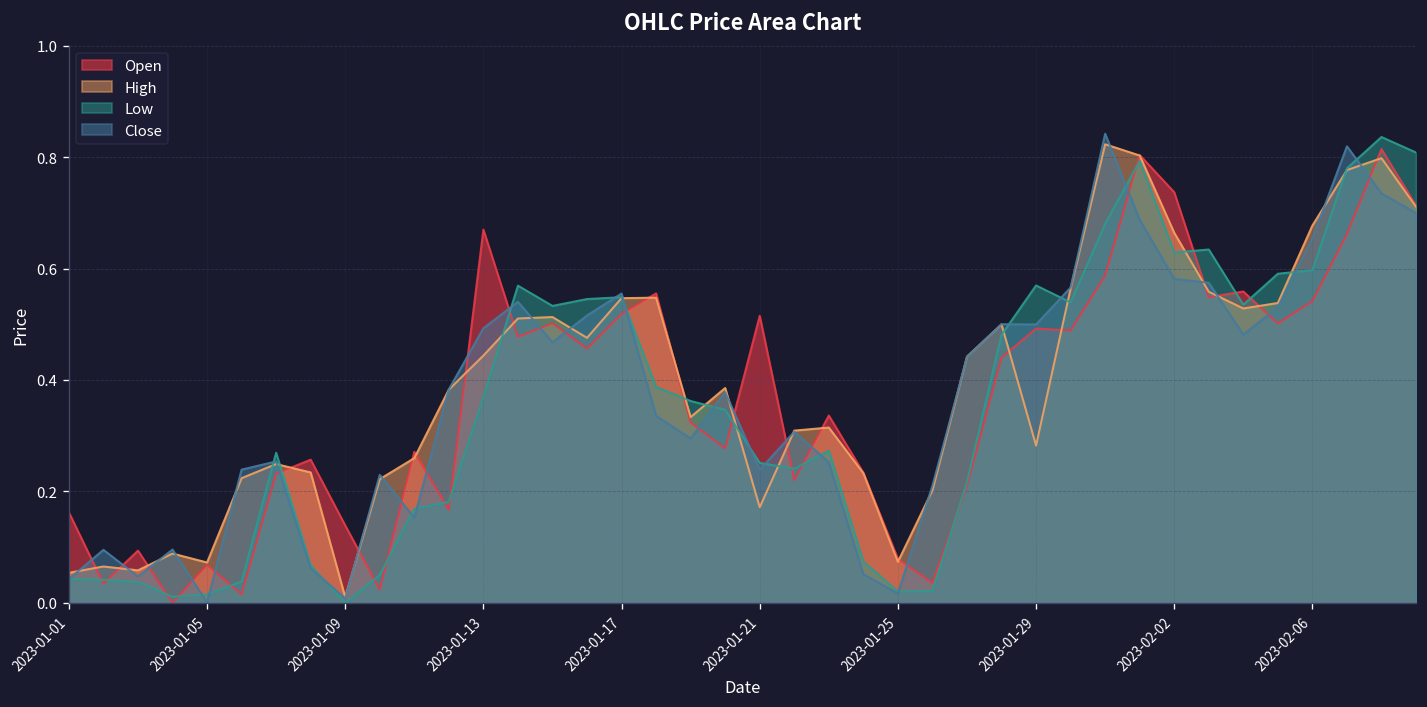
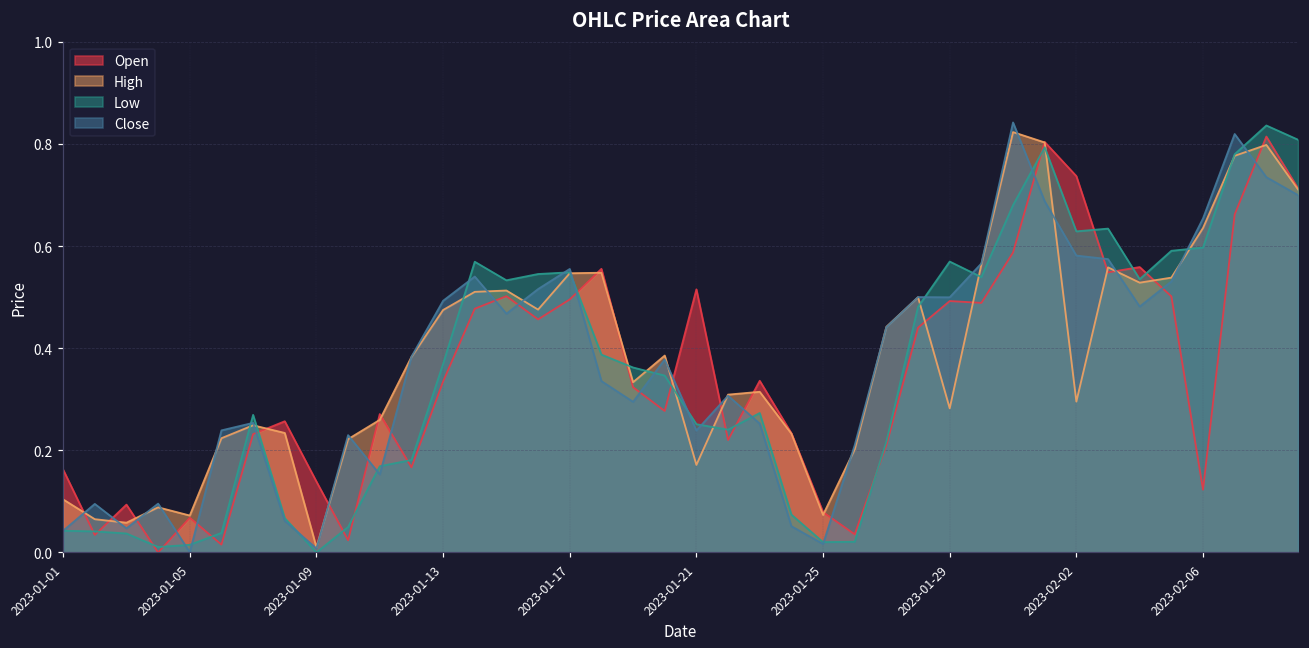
  {
    "Open": {
      "2023-01-01": 0.16,
      "2023-01-09": 0.14,
-     "2023-01-13": 0.67,
-     "2023-01-17": 0.52,
+     "2023-01-13": 0.33,
+     "2023-01-17": 0.50,
      "2023-01-21": 0.52,
      "2023-01-29": 0.49,
      "2023-02-02": 0.74,
-     "2023-02-06": 0.54
+     "2023-02-06": 0.12
    },
    "High": {
-     "2023-01-01": 0.05,
-     "2023-01-13": 0.44,
+     "2023-01-01": 0.10,
+     "2023-01-13": 0.47,
      "2023-01-21": 0.17,
      "2023-01-29": 0.28,
-     "2023-02-02": 0.66,
-     "2023-02-06": 0.68
+     "2023-02-02": 0.30,
+     "2023-02-06": 0.64
    }
  }
